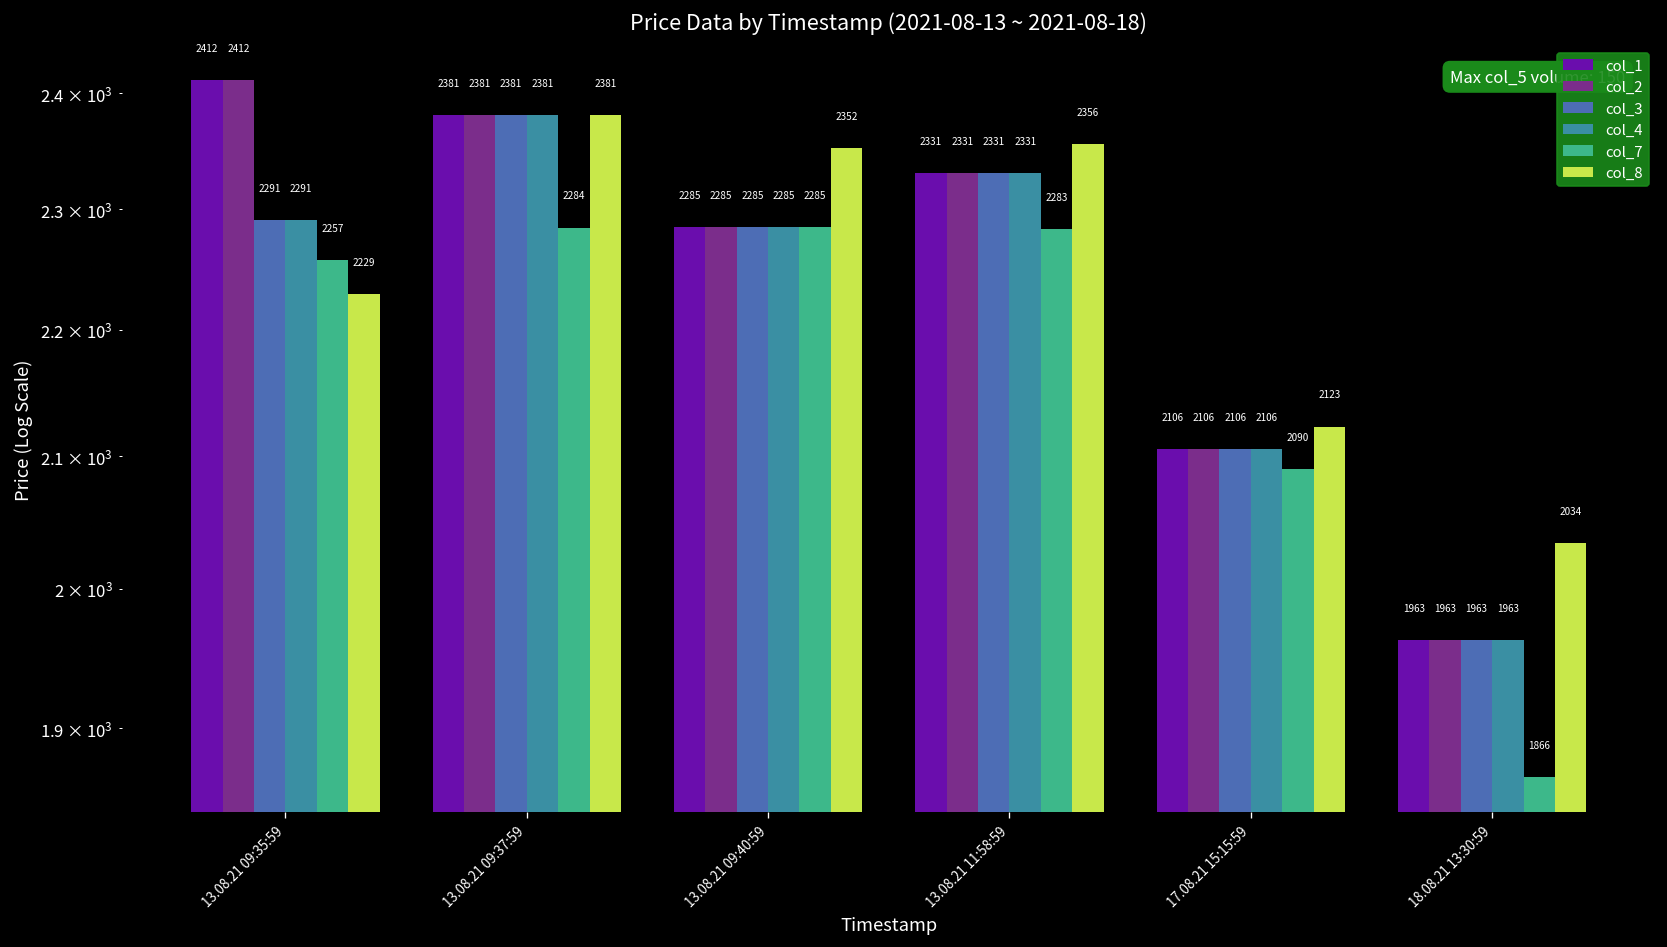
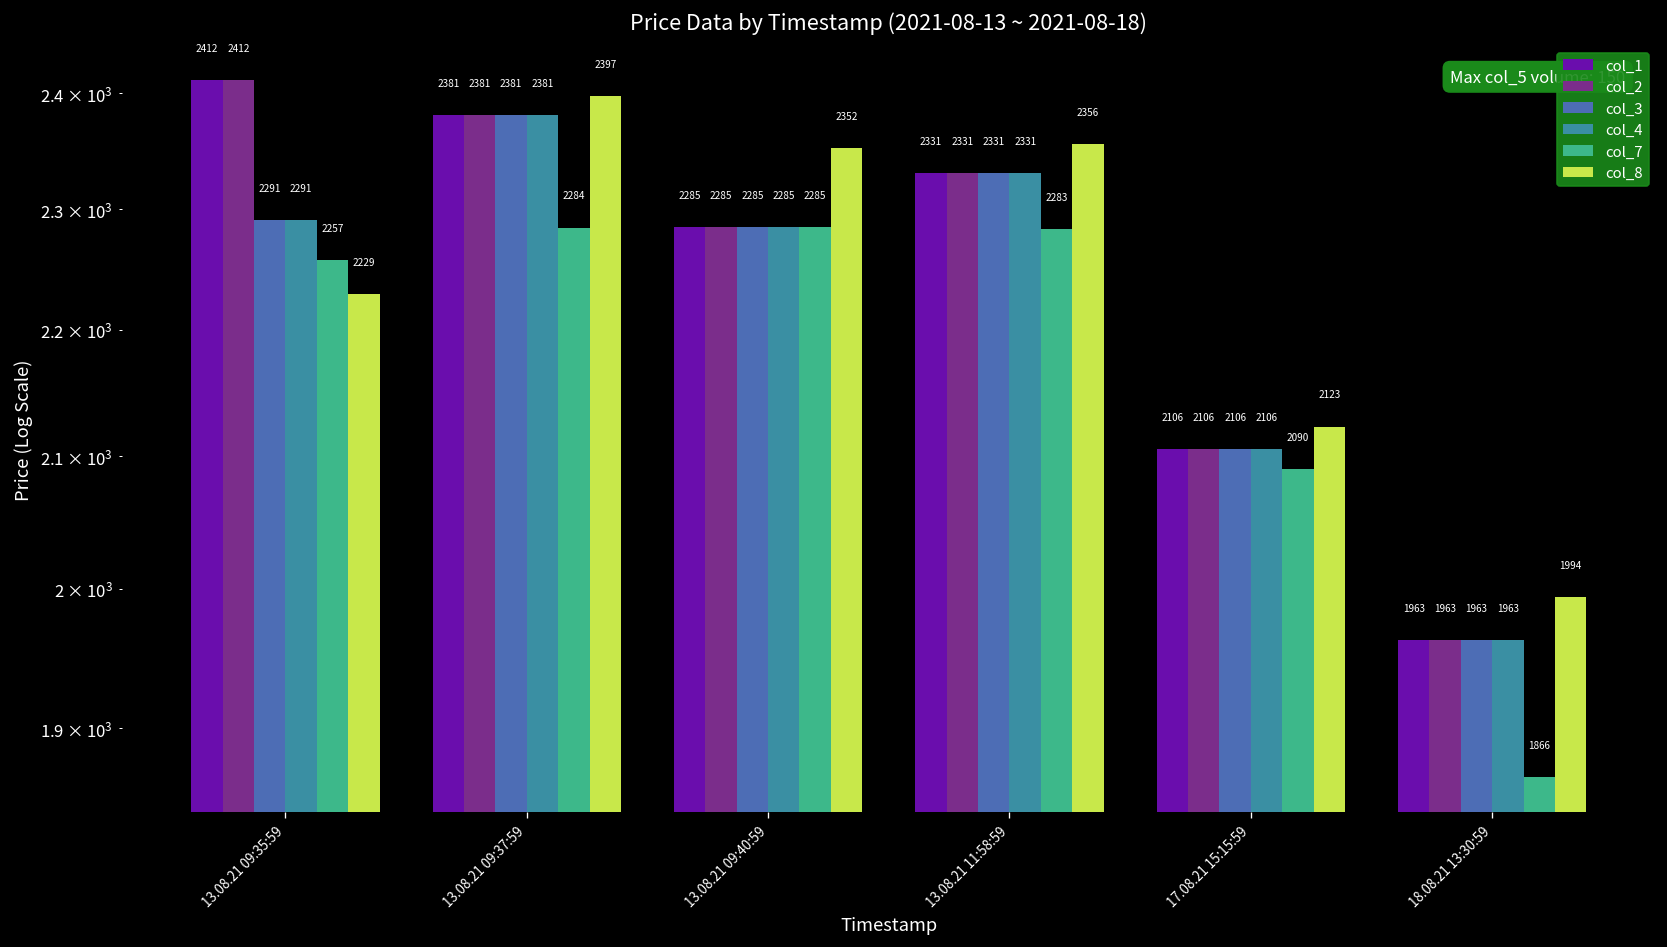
  {
    "col_8": {
      "13.08.21 09:35:59": 2229,
-     "13.08.21 09:37:59": 2381,
+     "13.08.21 09:37:59": 2397,
      "13.08.21 09:40:59": 2352,
      "13.08.21 11:58:59": 2356,
      "17.08.21 15:15:59": 2123,
-     "18.08.21 13:30:59": 2034
+     "18.08.21 13:30:59": 1994
    }
  }
